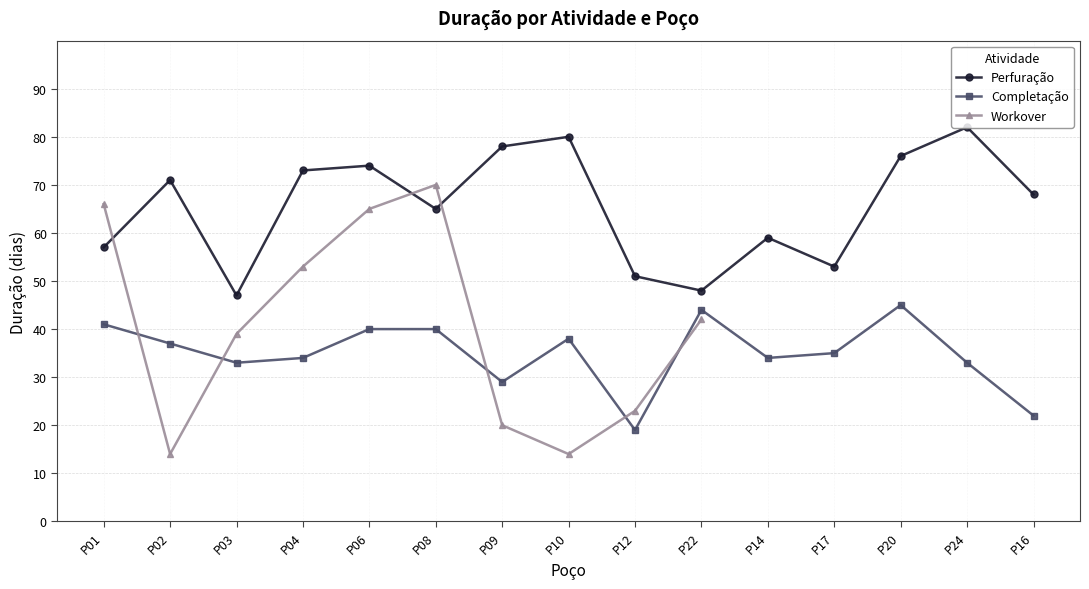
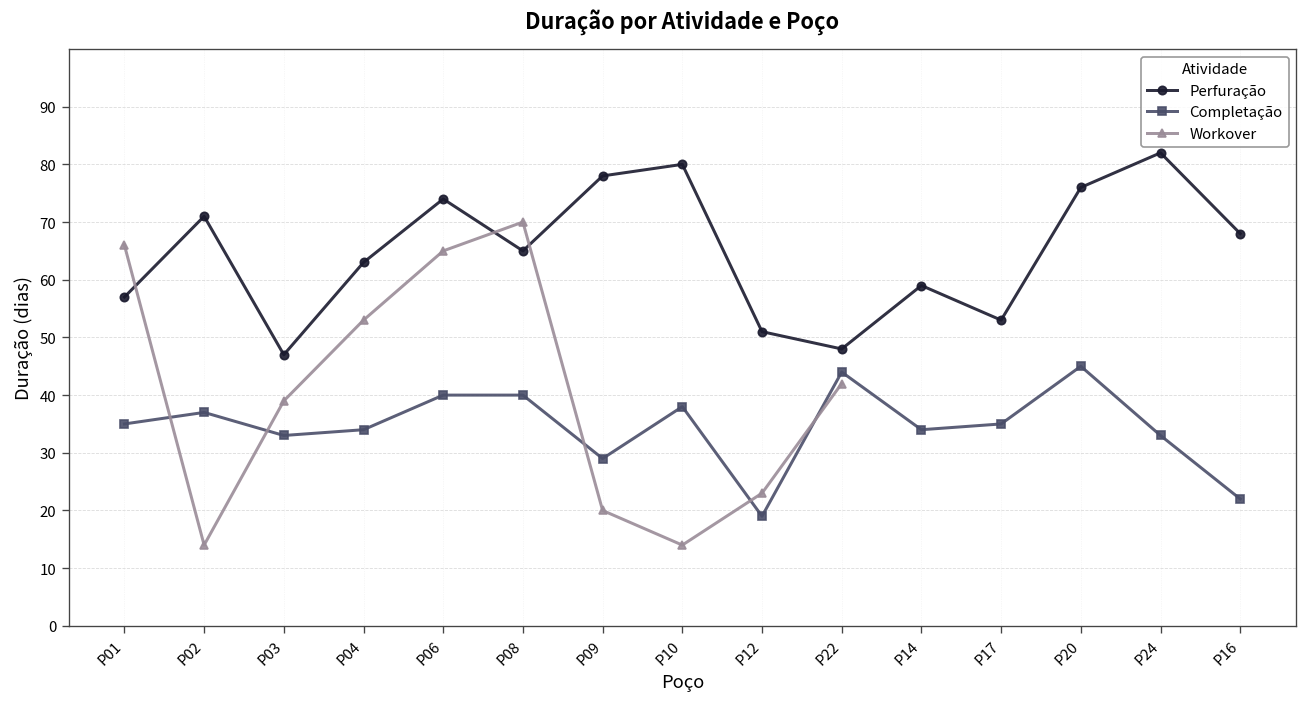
  {
    "Perfuração": {
      "P01": 57,
      "P02": 71,
      "P03": 47,
-     "P04": 73,
+     "P04": 63,
      "P06": 74,
      "P08": 65,
      "P09": 78,
      "P10": 80,
      "P12": 51,
      "P22": 48,
      "P14": 59,
      "P17": 53,
      "P20": 76,
      "P16": 68
    },
    "Completação": {
-     "P01": 41,
+     "P01": 35,
      "P02": 37,
      "P03": 33,
      "P04": 34,
      "P06": 40,
      "P08": 40,
      "P09": 29,
      "P10": 38,
      "P12": 19,
      "P22": 44,
      "P14": 34,
      "P17": 35,
      "P20": 45,
      "P24": 33,
      "P16": 22
    },
    "Workover": {
      "P01": 66,
      "P02": 14,
      "P03": 39,
      "P04": 53,
      "P06": 65,
      "P08": 70,
      "P09": 20,
      "P10": 14,
      "P12": 23,
      "P22": 42
    }
  }
